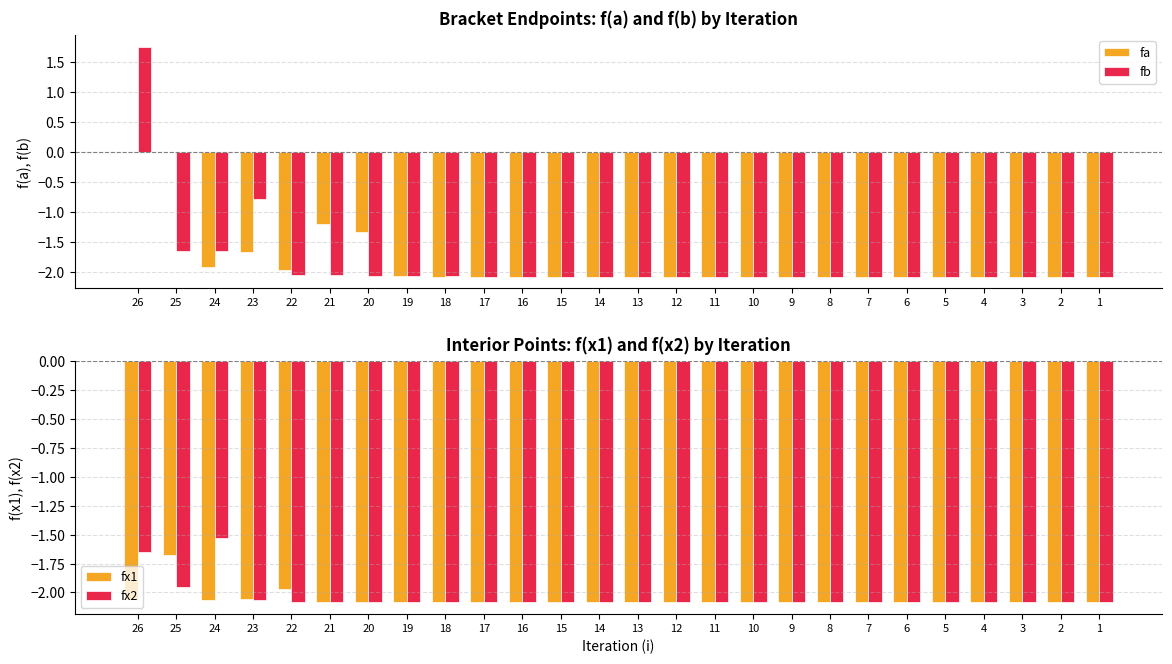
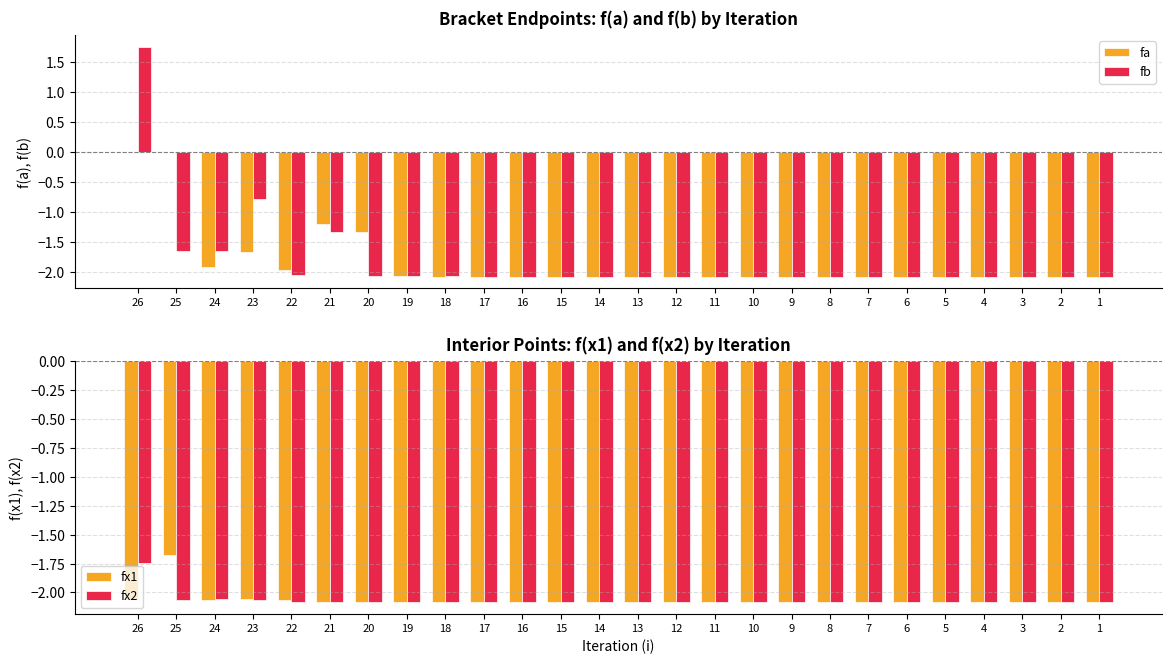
  {
    "Bracket Endpoints: f(a) and f(b) by Iteration": {
      "fa": {
        "26": 0.0,
        "25": 0.0,
        "24": -1.9,
        "23": -1.7,
        "22": -2.0,
        "21": -1.2,
        "20": -1.3,
        "19": -2.1,
        "18": -2.1,
        "17": -2.1,
        "16": -2.1,
        "15": -2.1,
        "14": -2.1,
        "13": -2.1,
        "12": -2.1,
        "11": -2.1,
        "10": -2.1,
        "9": -2.1,
        "8": -2.1,
        "7": -2.1,
        "6": -2.1,
        "5": -2.1,
        "4": -2.1,
        "3": -2.1,
        "2": -2.1,
        "1": -2.1
      },
      "fb": {
        "26": 1.8,
        "25": -1.6,
        "24": -1.6,
        "23": -0.8,
        "22": -2.1,
-       "21": -2.1,
+       "21": -1.3,
        "20": -2.1,
        "19": -2.1,
        "18": -2.1,
        "17": -2.1,
        "16": -2.1,
        "15": -2.1,
        "14": -2.1,
        "13": -2.1,
        "12": -2.1,
        "11": -2.1,
        "10": -2.1,
        "9": -2.1,
        "8": -2.1,
        "7": -2.1,
        "6": -2.1,
        "5": -2.1,
        "4": -2.1,
        "3": -2.1,
        "2": -2.1,
        "1": -2.1
      }
    },
    "Interior Points: f(x1) and f(x2) by Iteration": {
      "fx1": {
        "25": -1.67,
        "24": -2.06,
        "23": -2.05,
-       "22": -1.97,
+       "22": -2.06,
        "21": -2.08,
        "20": -2.08,
        "19": -2.08,
        "18": -2.08,
        "17": -2.08,
        "16": -2.08,
        "15": -2.08,
        "14": -2.08,
        "13": -2.08,
        "12": -2.08,
        "11": -2.08,
        "10": -2.08,
        "9": -2.08,
        "8": -2.08,
        "7": -2.08,
        "6": -2.08,
        "5": -2.08,
        "4": -2.08,
        "3": -2.08,
        "2": -2.08,
        "1": -2.08
      },
      "fx2": {
-       "26": -1.65,
-       "25": -1.95,
-       "24": -1.53,
+       "26": -1.75,
+       "25": -2.06,
+       "24": -2.06,
        "23": -2.06,
        "22": -2.08,
        "21": -2.08,
        "20": -2.08,
        "19": -2.08,
        "18": -2.08,
        "17": -2.08,
        "16": -2.08,
        "15": -2.08,
        "14": -2.08,
        "13": -2.08,
        "12": -2.08,
        "11": -2.08,
        "10": -2.08,
        "9": -2.08,
        "8": -2.08,
        "7": -2.08,
        "6": -2.08,
        "5": -2.08,
        "4": -2.08,
        "3": -2.08,
        "2": -2.08,
        "1": -2.08
      }
    }
  }
